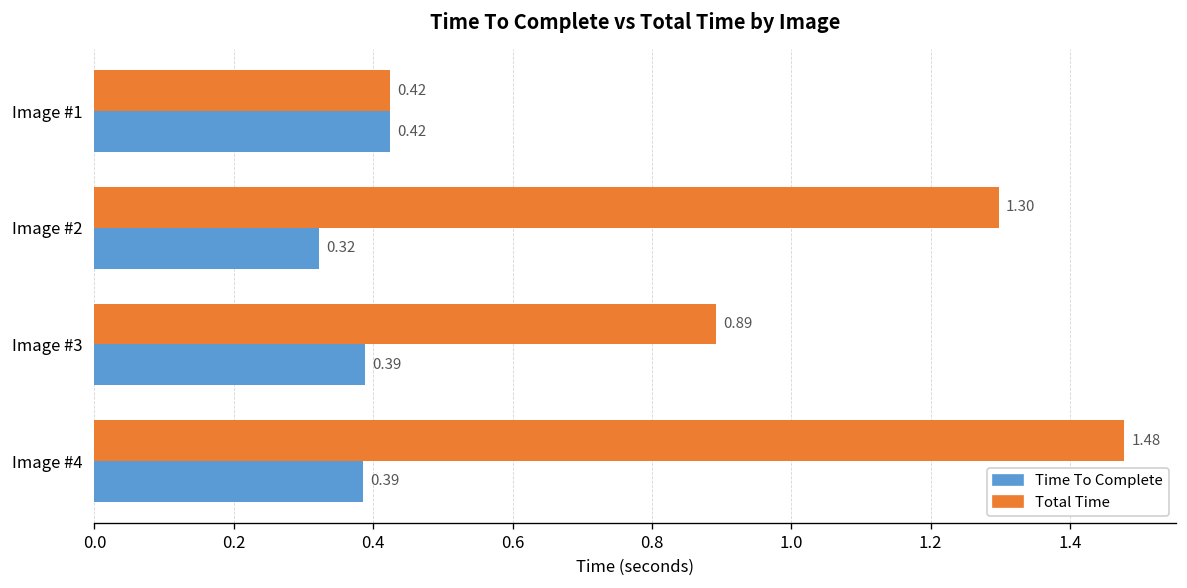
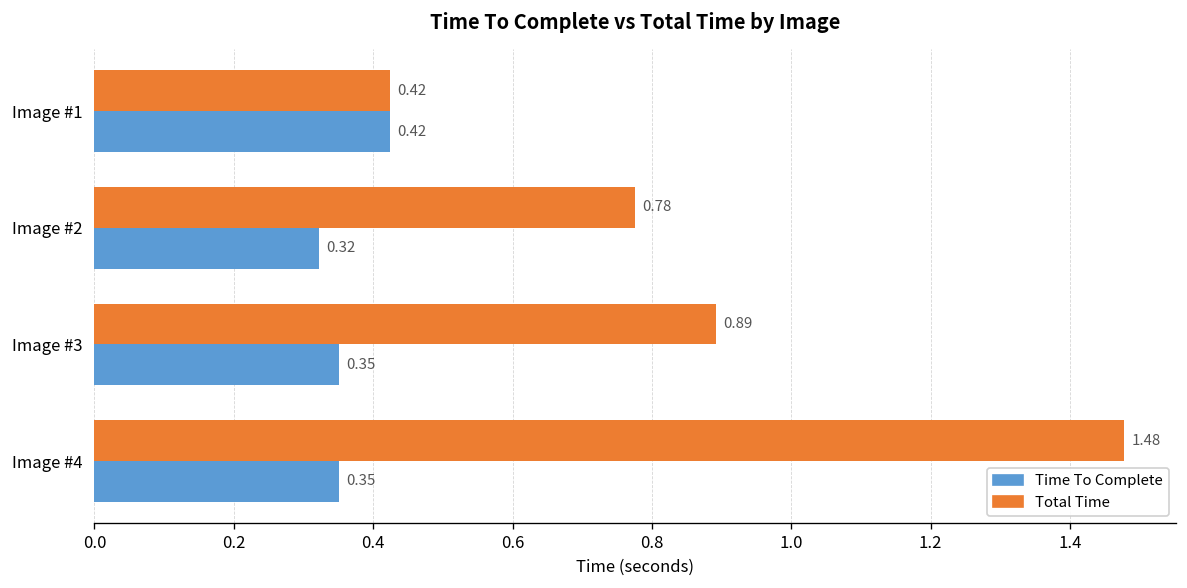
  {
    "Time To Complete": {
      "Image #1": 0.42,
      "Image #2": 0.32,
-     "Image #3": 0.39,
-     "Image #4": 0.39
+     "Image #3": 0.35,
+     "Image #4": 0.35
    },
    "Total Time": {
      "Image #1": 0.42,
-     "Image #2": 1.30,
+     "Image #2": 0.78,
      "Image #3": 0.89,
      "Image #4": 1.48
    }
  }
